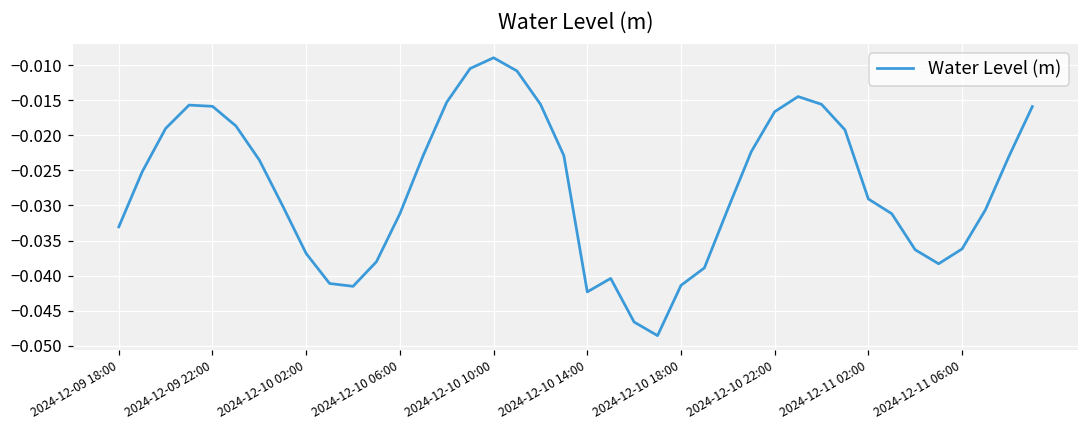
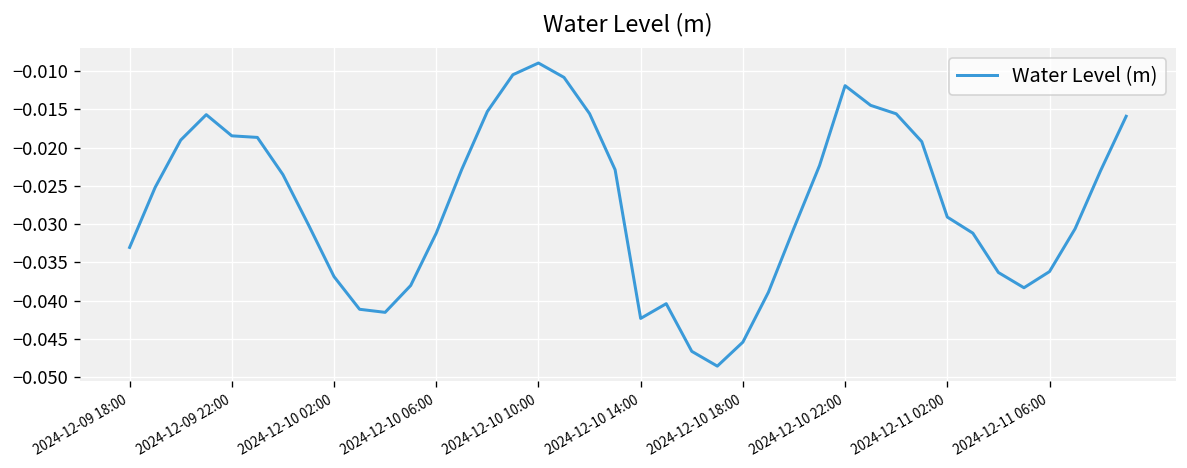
  {
    "2024-12-09 18:00": -0.033,
-   "2024-12-09 22:00": -0.016,
+   "2024-12-09 22:00": -0.018,
    "2024-12-10 02:00": -0.037,
    "2024-12-10 06:00": -0.031,
    "2024-12-10 10:00": -0.009,
    "2024-12-10 14:00": -0.042,
-   "2024-12-10 18:00": -0.041,
-   "2024-12-10 22:00": -0.017,
+   "2024-12-10 18:00": -0.045,
+   "2024-12-10 22:00": -0.012,
    "2024-12-11 02:00": -0.029,
    "2024-12-11 06:00": -0.036
  }
